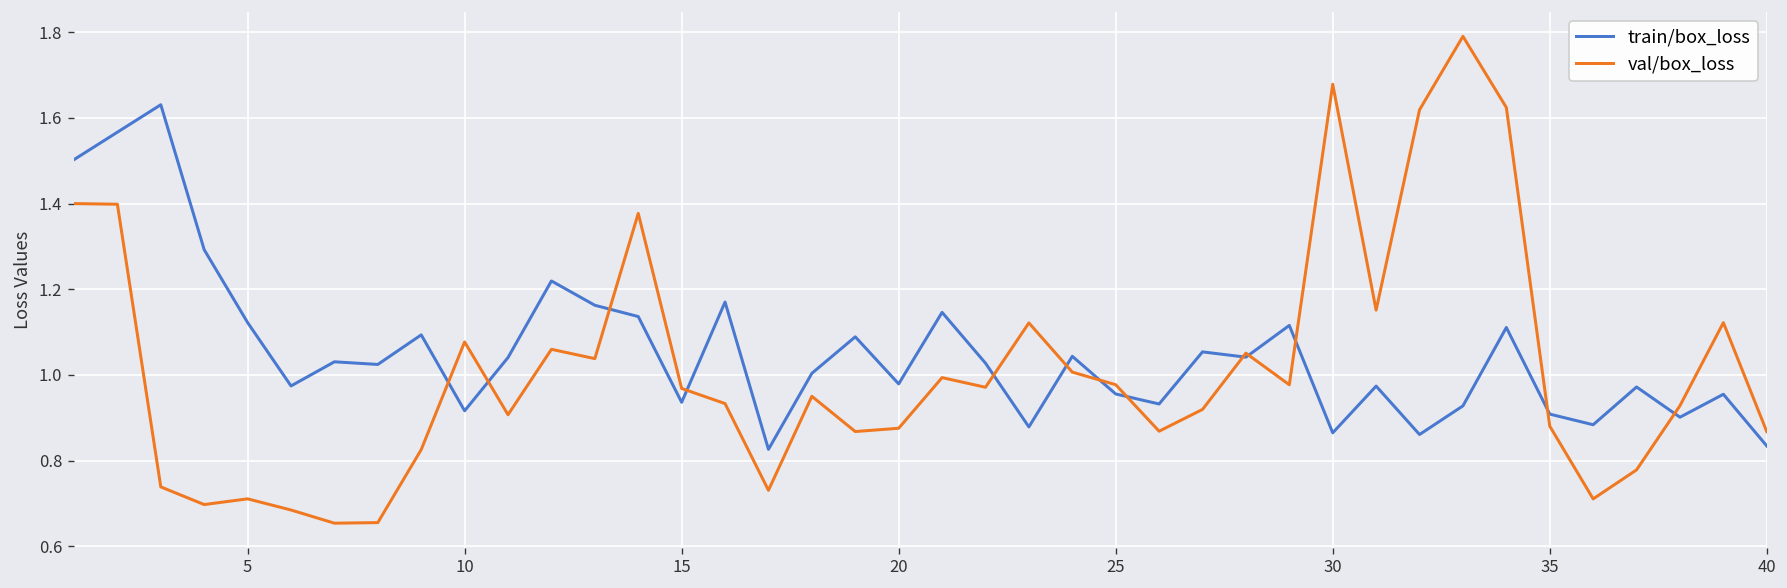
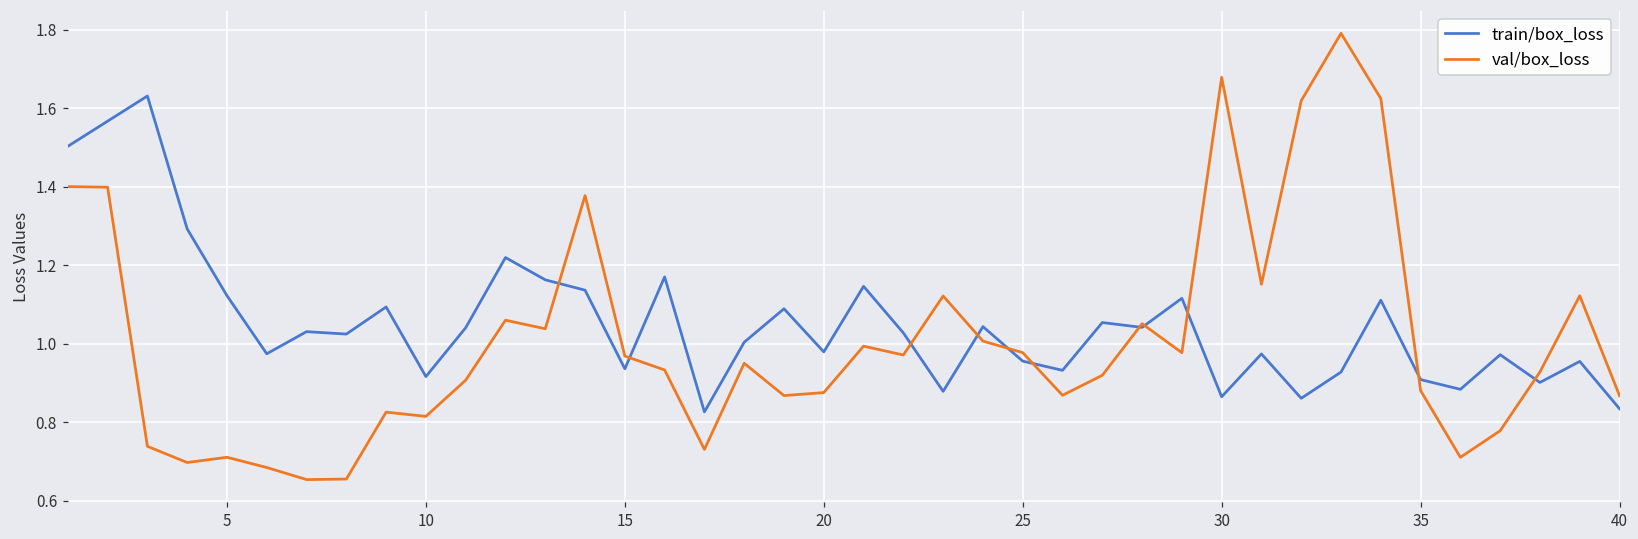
  {
    "train/box_loss": {
      "5": 1.12,
      "10": 0.92,
      "15": 0.94,
      "20": 0.98,
      "25": 0.96,
      "30": 0.86,
      "35": 0.91,
      "40": 0.83
    },
    "val/box_loss": {
      "5": 0.71,
-     "10": 1.08,
+     "10": 0.81,
      "15": 0.97,
      "20": 0.88,
      "25": 0.98,
      "30": 1.68,
      "35": 0.88,
      "40": 0.87
    }
  }
